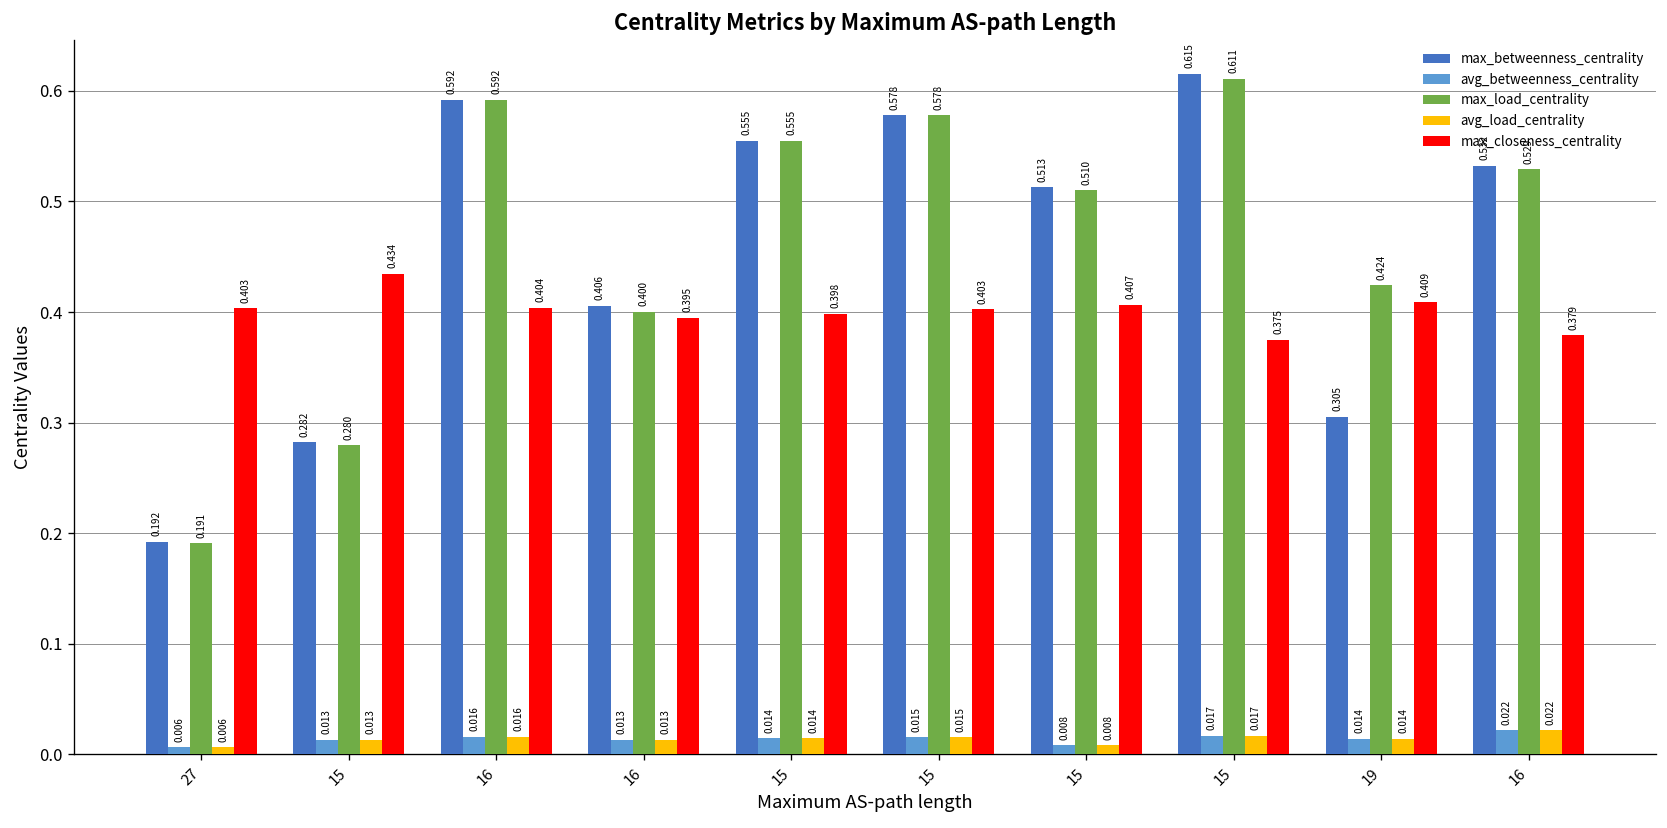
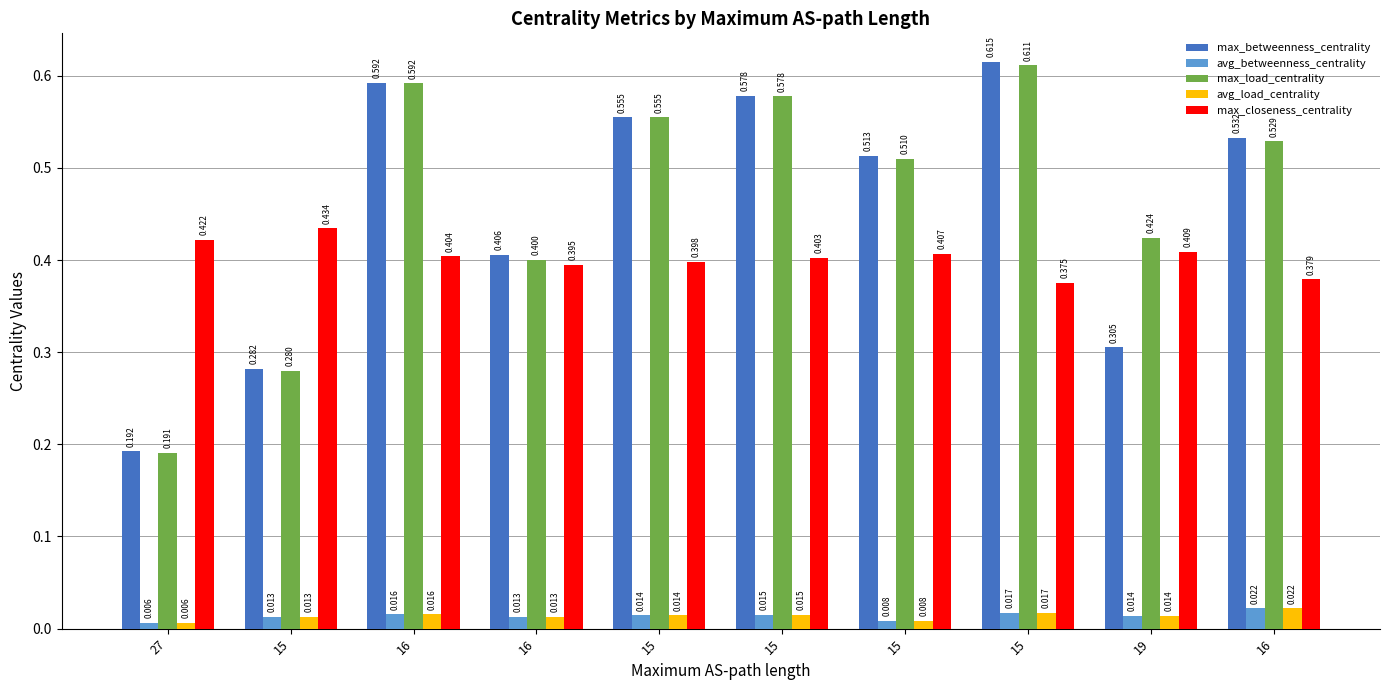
  {
    "max_load_centrality": {
      "27": 0.191,
      "19": 0.424
    },
    "avg_load_centrality": {
      "27": 0.006,
      "19": 0.014
    },
    "max_closeness_centrality": {
-     "27": 0.403,
+     "27": 0.422,
      "19": 0.409
    }
  }
